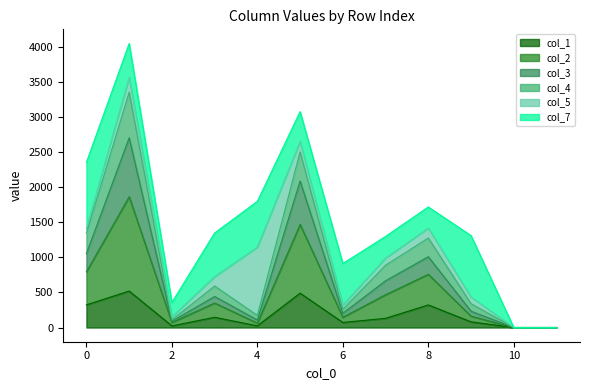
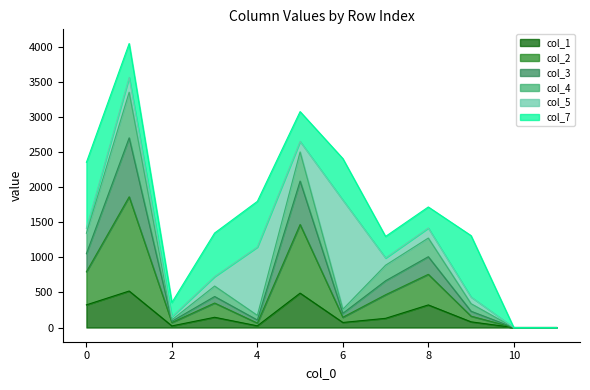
  {
    "col_1": {
      "0": 300,
      "2": 0,
      "4": 0,
      "6": 100,
      "8": 300
    },
    "col_5": {
      "0": 100,
      "2": 0,
      "4": 1000,
-     "6": 100,
+     "6": 1600,
      "8": 100
    },
    "col_7": {
      "0": 900,
      "2": 200,
      "4": 700,
      "6": 600,
      "8": 300
    }
  }
